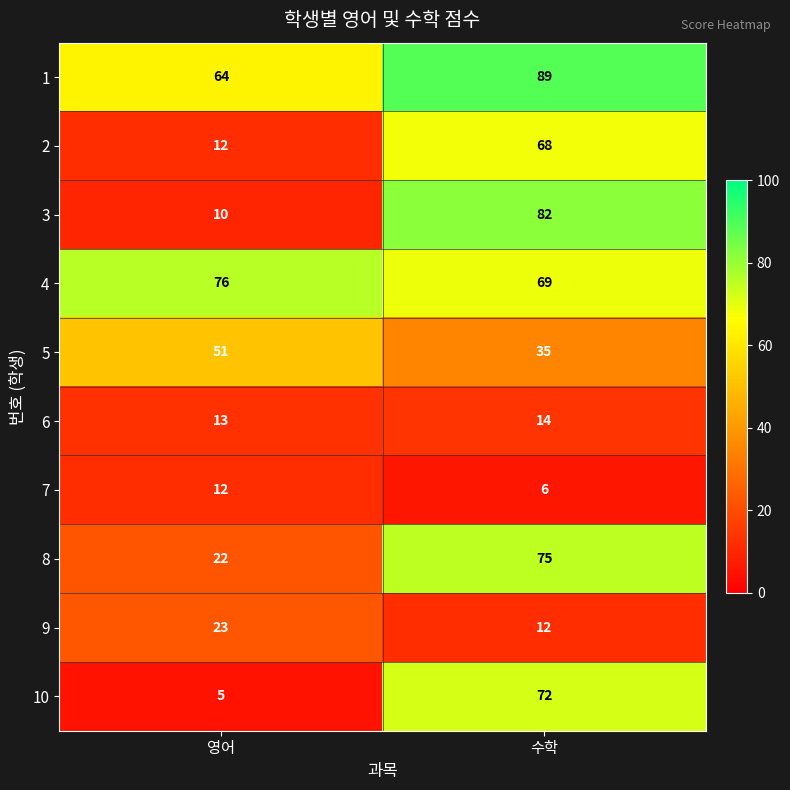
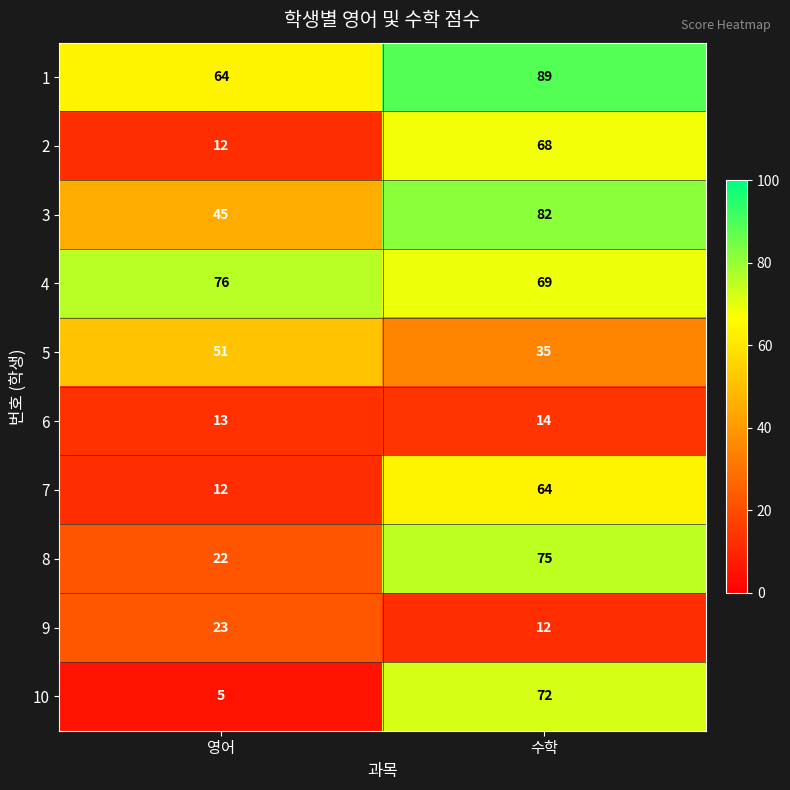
  {
    "1": {
      "영어": 64,
      "수학": 89
    },
    "2": {
      "영어": 12,
      "수학": 68
    },
    "3": {
-     "영어": 10,
+     "영어": 45,
      "수학": 82
    },
    "4": {
      "영어": 76,
      "수학": 69
    },
    "5": {
      "영어": 51,
      "수학": 35
    },
    "6": {
      "영어": 13,
      "수학": 14
    },
    "7": {
      "영어": 12,
-     "수학": 6
+     "수학": 64
    },
    "8": {
      "영어": 22,
      "수학": 75
    },
    "9": {
      "영어": 23,
      "수학": 12
    },
    "10": {
      "영어": 5,
      "수학": 72
    }
  }
